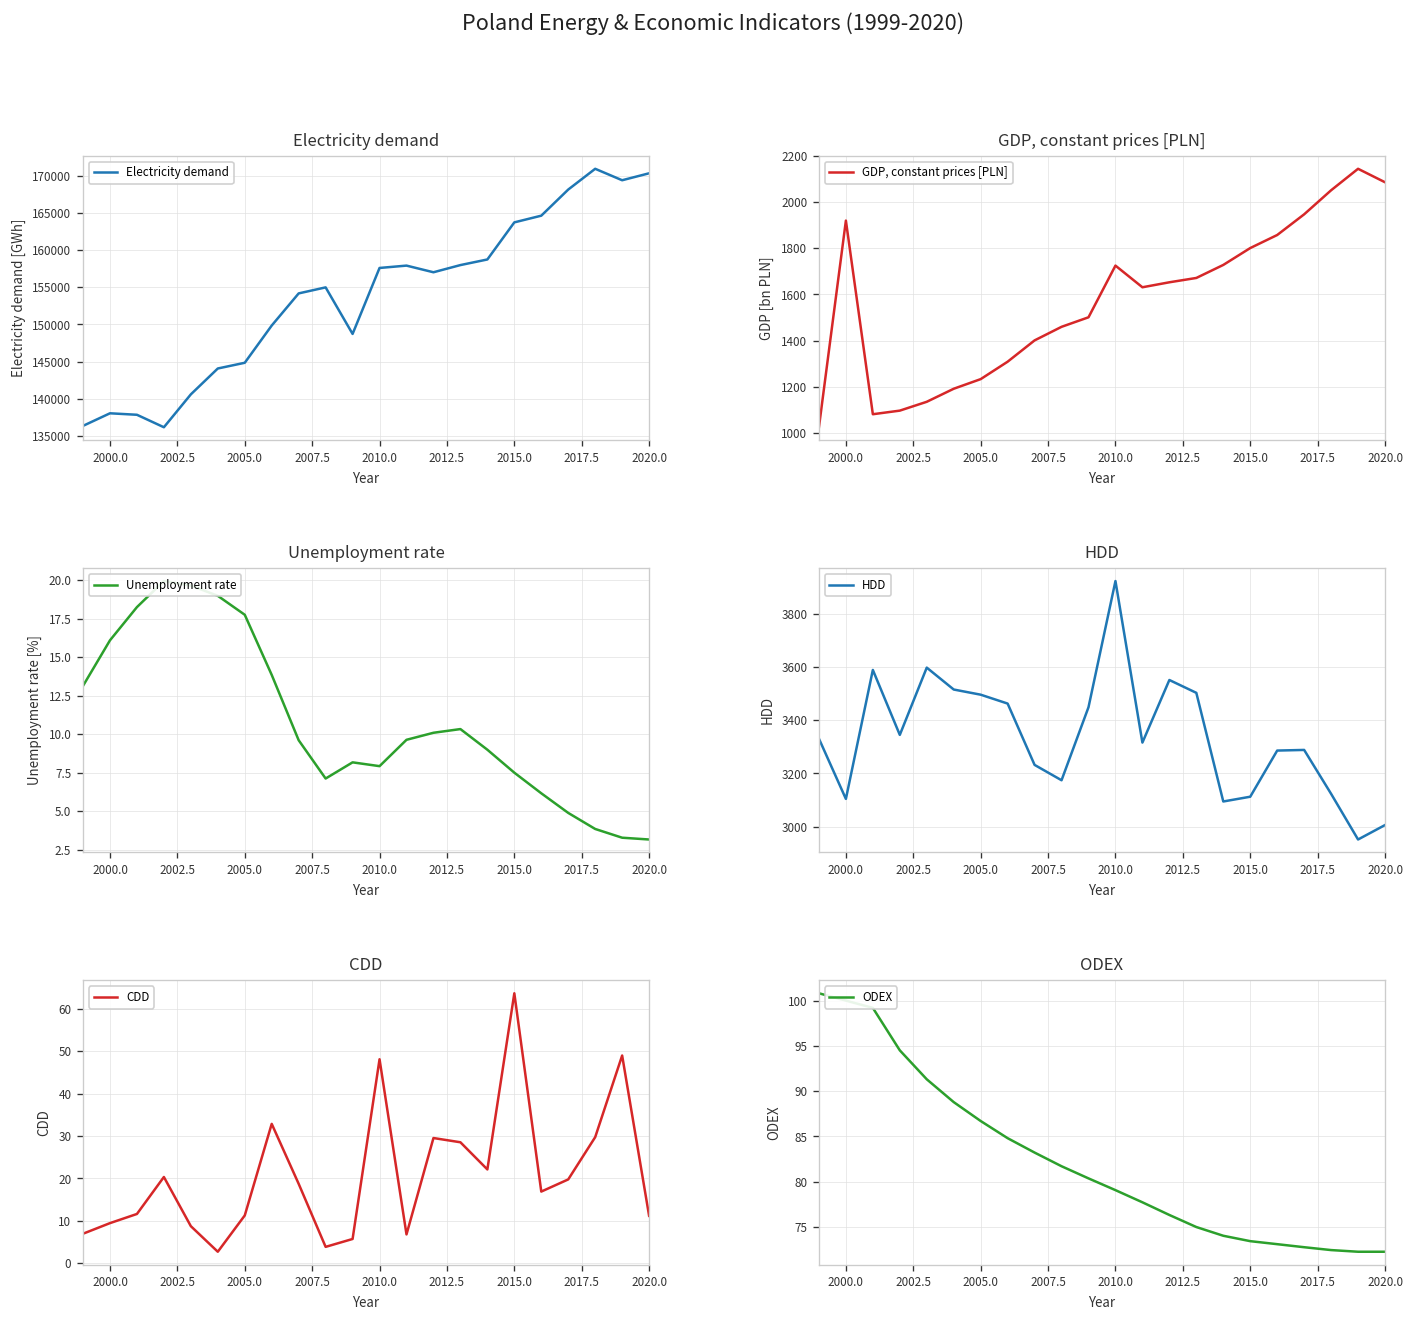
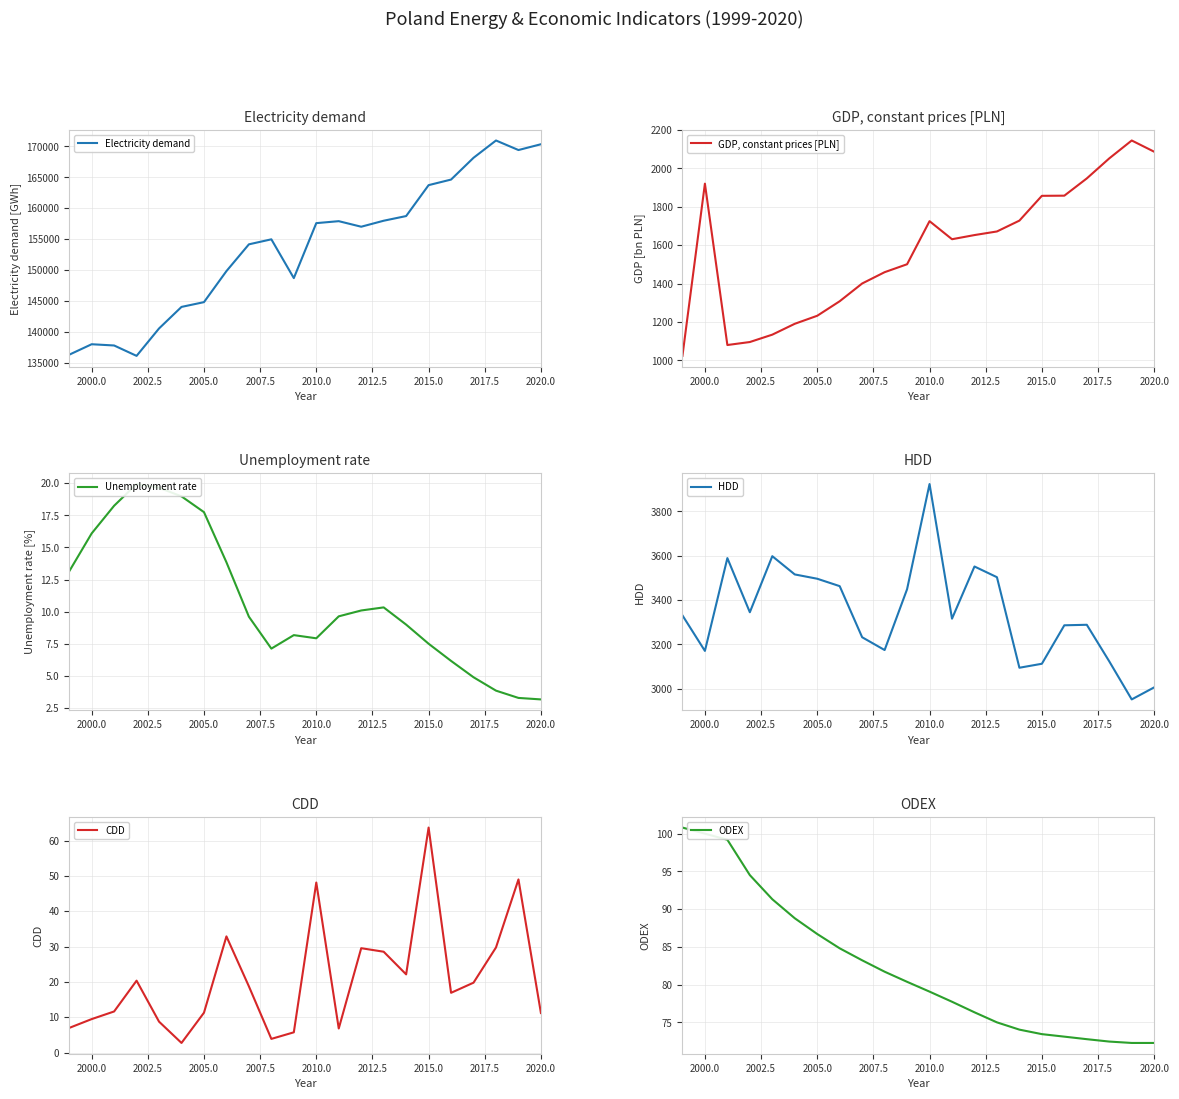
  {
    "Electricity demand": {
      "2000.0": 138000,
      "2005.0": 145000,
      "2010.0": 158000,
      "2015.0": 164000,
      "2020.0": 170000
    },
    "GDP, constant prices [PLN]": {
      "2000.0": 1920,
      "2005.0": 1230,
      "2010.0": 1720,
-     "2015.0": 1800,
+     "2015.0": 1860,
      "2020.0": 2090
    },
    "Unemployment rate": {
      "2000.0": 16.1,
      "2005.0": 17.7,
      "2010.0": 7.9,
      "2015.0": 7.5,
      "2020.0": 3.2
    },
    "HDD": {
-     "2000.0": 3100,
+     "2000.0": 3170,
      "2005.0": 3500,
      "2010.0": 3920,
      "2015.0": 3110,
      "2020.0": 3010
    },
    "CDD": {
      "2000.0": 9,
      "2005.0": 11,
      "2010.0": 48,
      "2015.0": 64,
      "2020.0": 11
    },
    "ODEX": {
      "2005.0": 87,
      "2010.0": 79,
      "2015.0": 73,
      "2020.0": 72
    }
  }
